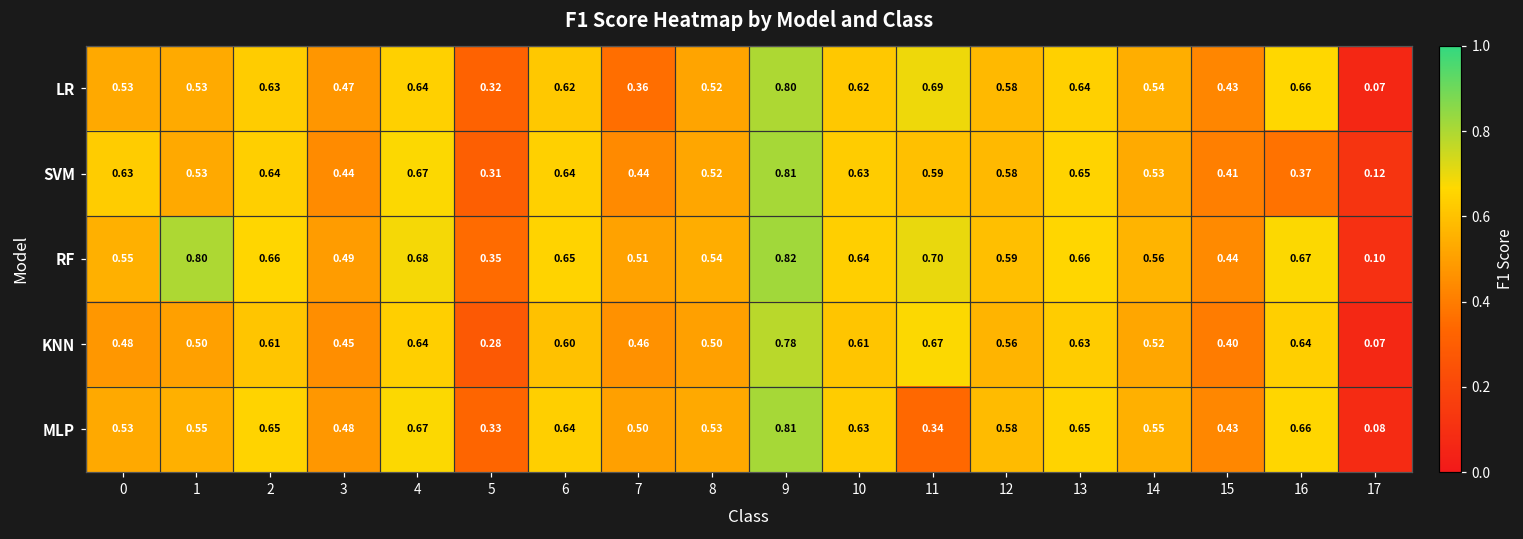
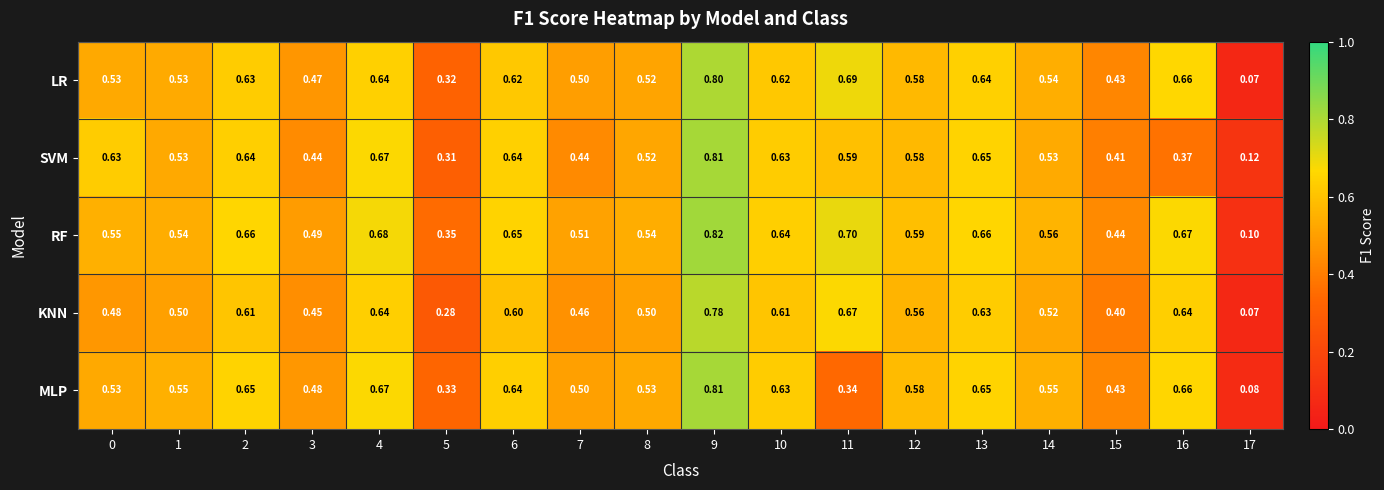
  {
    "LR": {
      "0": 0.53,
      "1": 0.53,
      "2": 0.63,
      "3": 0.47,
      "4": 0.64,
      "5": 0.32,
      "6": 0.62,
-     "7": 0.36,
+     "7": 0.50,
      "8": 0.52,
      "9": 0.80,
      "10": 0.62,
      "11": 0.69,
      "12": 0.58,
      "13": 0.64,
      "14": 0.54,
      "15": 0.43,
      "16": 0.66,
      "17": 0.07
    },
    "SVM": {
      "0": 0.63,
      "1": 0.53,
      "2": 0.64,
      "3": 0.44,
      "4": 0.67,
      "5": 0.31,
      "6": 0.64,
      "7": 0.44,
      "8": 0.52,
      "9": 0.81,
      "10": 0.63,
      "11": 0.59,
      "12": 0.58,
      "13": 0.65,
      "14": 0.53,
      "15": 0.41,
      "16": 0.37,
      "17": 0.12
    },
    "RF": {
      "0": 0.55,
-     "1": 0.80,
+     "1": 0.54,
      "2": 0.66,
      "3": 0.49,
      "4": 0.68,
      "5": 0.35,
      "6": 0.65,
      "7": 0.51,
      "8": 0.54,
      "9": 0.82,
      "10": 0.64,
      "11": 0.70,
      "12": 0.59,
      "13": 0.66,
      "14": 0.56,
      "15": 0.44,
      "16": 0.67,
      "17": 0.10
    },
    "KNN": {
      "0": 0.48,
      "1": 0.50,
      "2": 0.61,
      "3": 0.45,
      "4": 0.64,
      "5": 0.28,
      "6": 0.60,
      "7": 0.46,
      "8": 0.50,
      "9": 0.78,
      "10": 0.61,
      "11": 0.67,
      "12": 0.56,
      "13": 0.63,
      "14": 0.52,
      "15": 0.40,
      "16": 0.64,
      "17": 0.07
    },
    "MLP": {
      "0": 0.53,
      "1": 0.55,
      "2": 0.65,
      "3": 0.48,
      "4": 0.67,
      "5": 0.33,
      "6": 0.64,
      "7": 0.50,
      "8": 0.53,
      "9": 0.81,
      "10": 0.63,
      "11": 0.34,
      "12": 0.58,
      "13": 0.65,
      "14": 0.55,
      "15": 0.43,
      "16": 0.66,
      "17": 0.08
    }
  }
